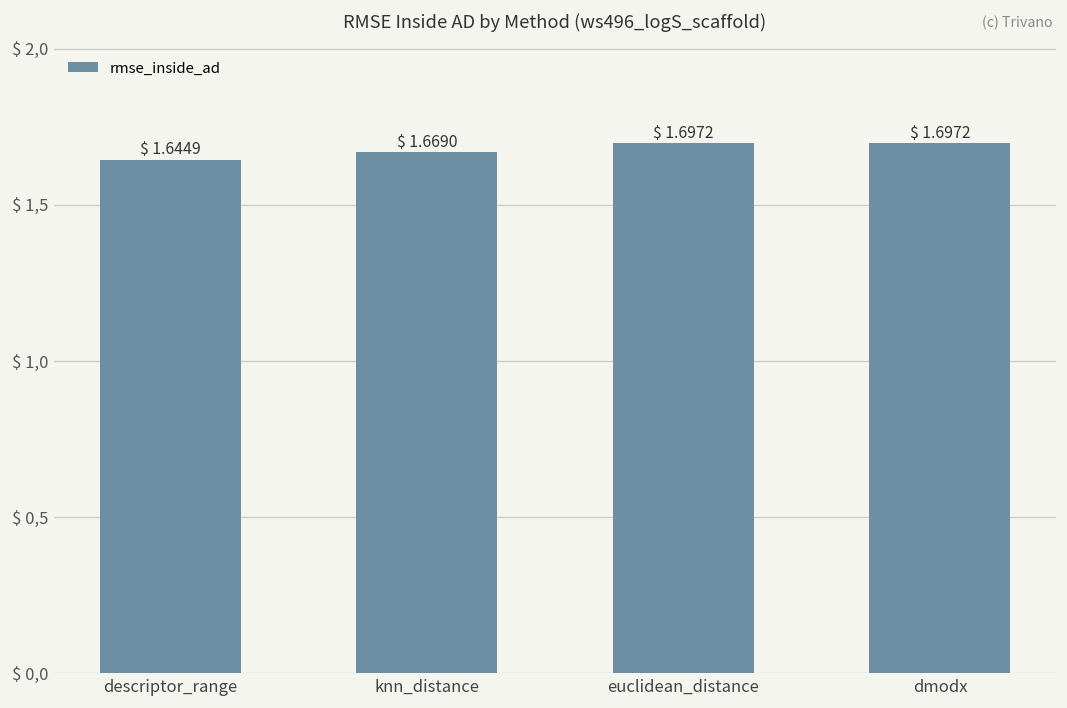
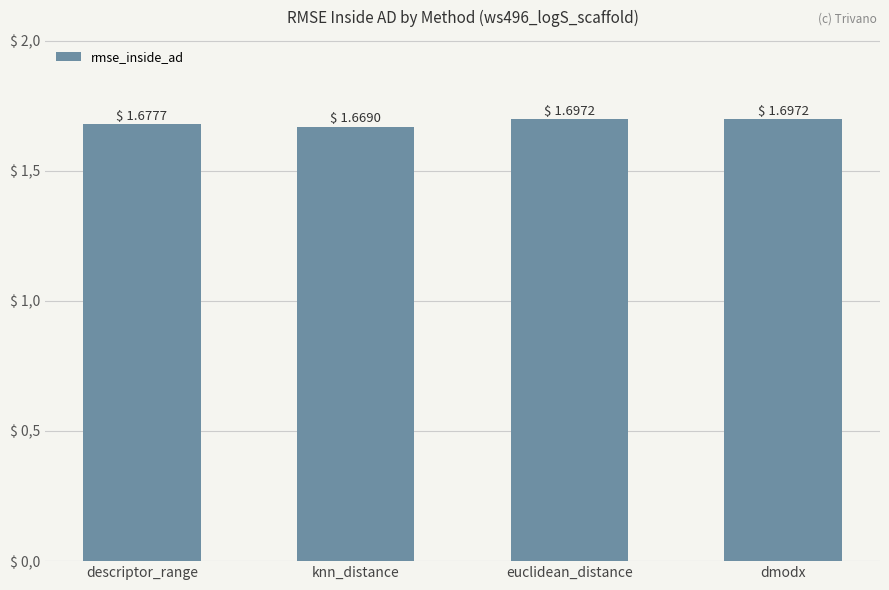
  {
-   "descriptor_range": 1.6449,
+   "descriptor_range": 1.6777,
    "knn_distance": 1.6690,
    "euclidean_distance": 1.6972,
    "dmodx": 1.6972
  }
